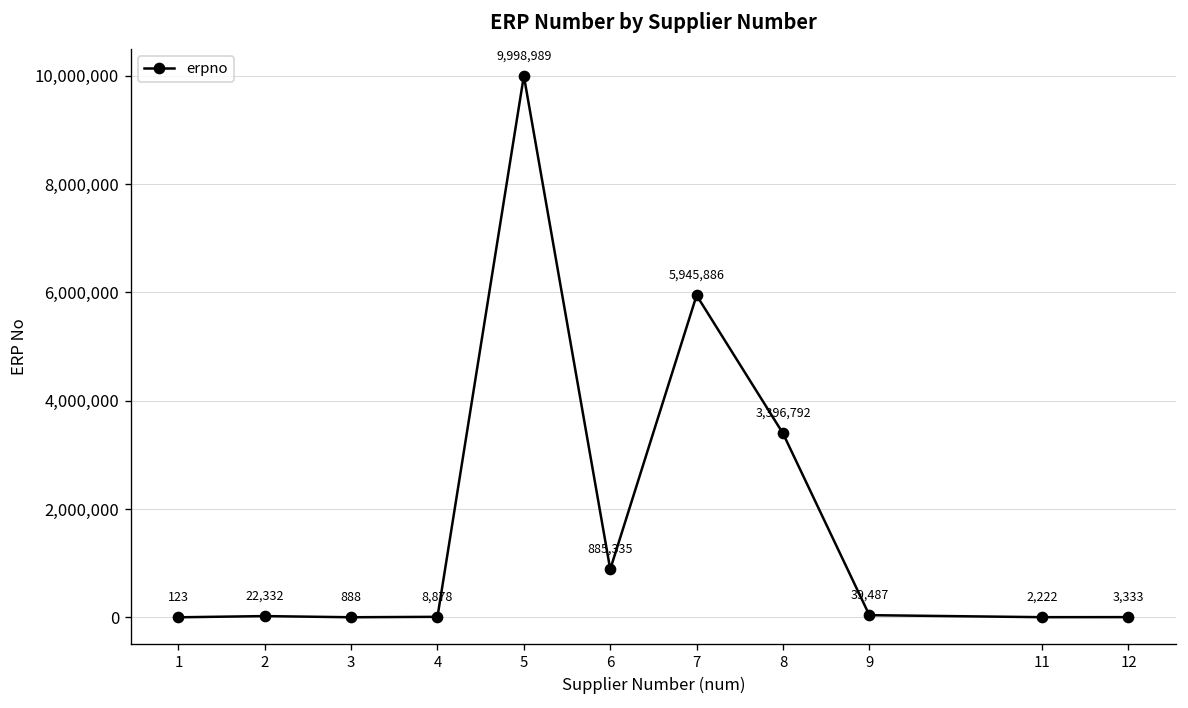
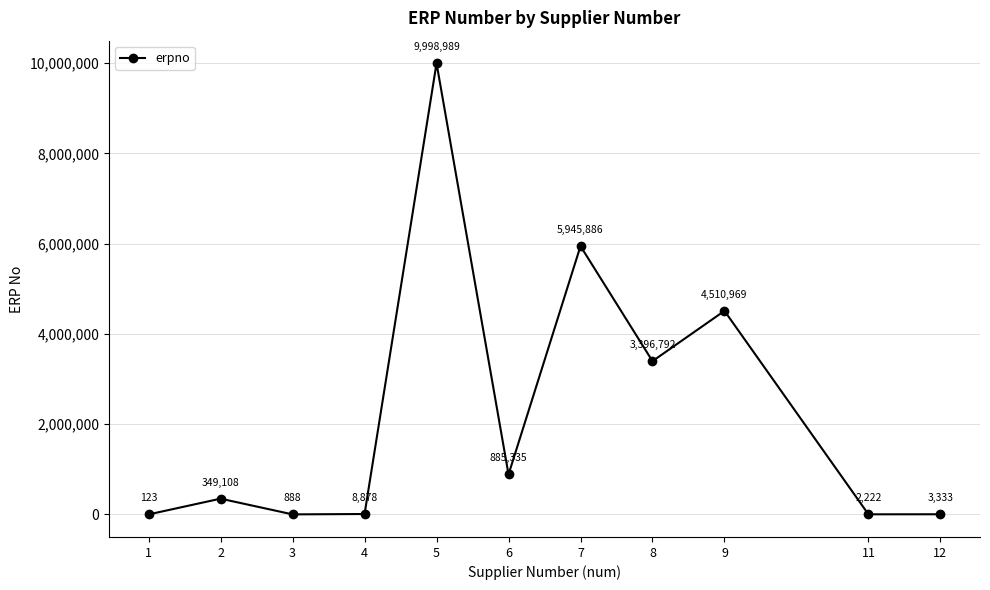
  {
    "1": "123",
-   "2": "22,332",
+   "2": "349,108",
    "3": "888",
    "4": "8,878",
    "5": "9,998,989",
    "6": "885,335",
    "7": "5,945,886",
    "8": "3,396,792",
-   "9": "39,487",
+   "9": "4,510,969",
    "11": "2,222",
    "12": "3,333"
  }
